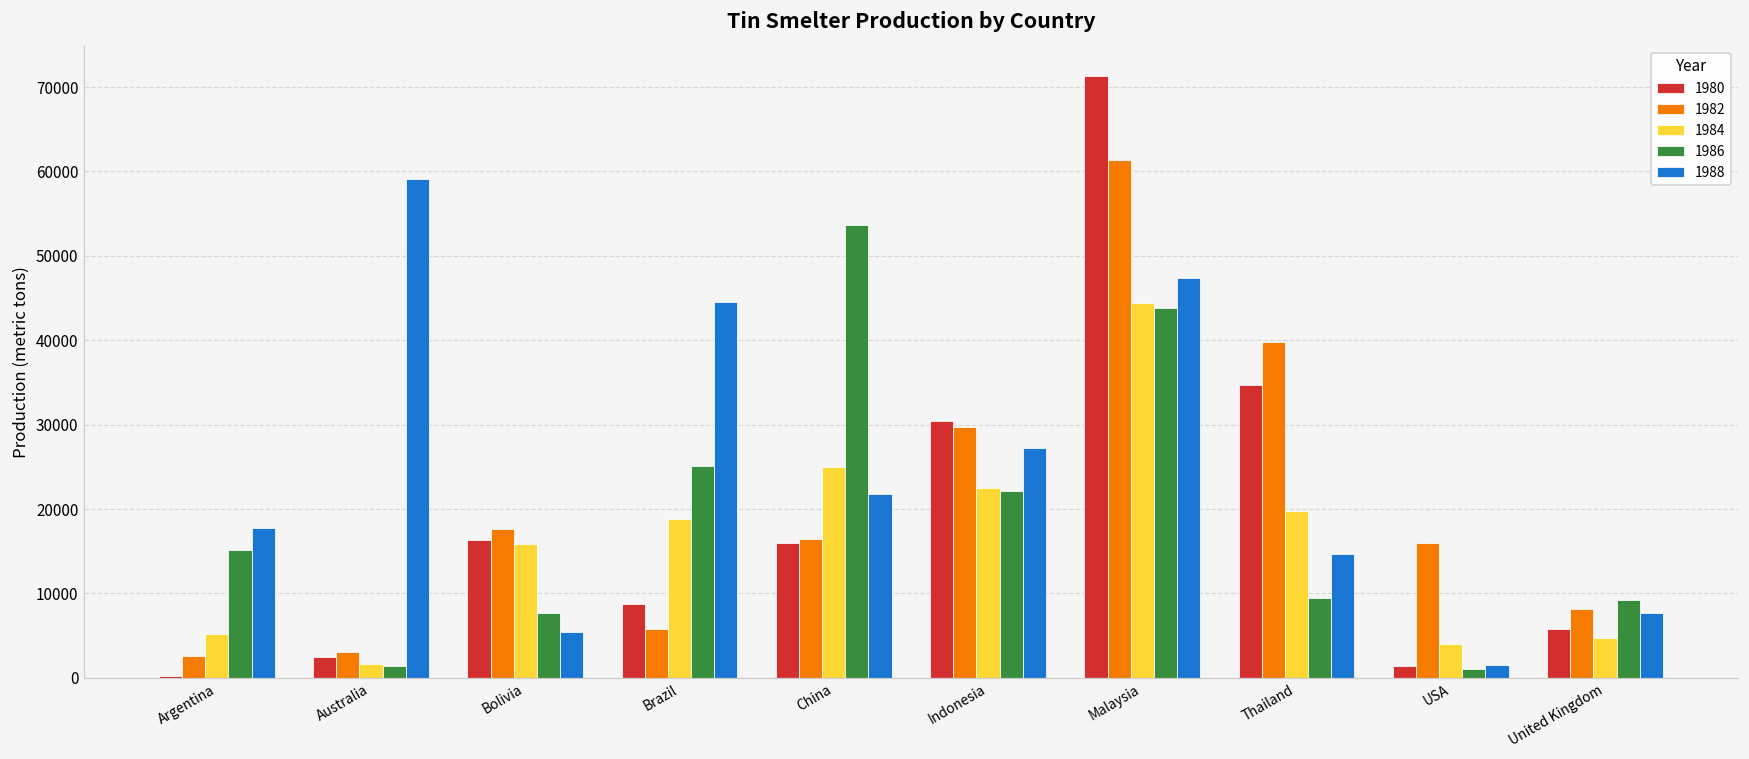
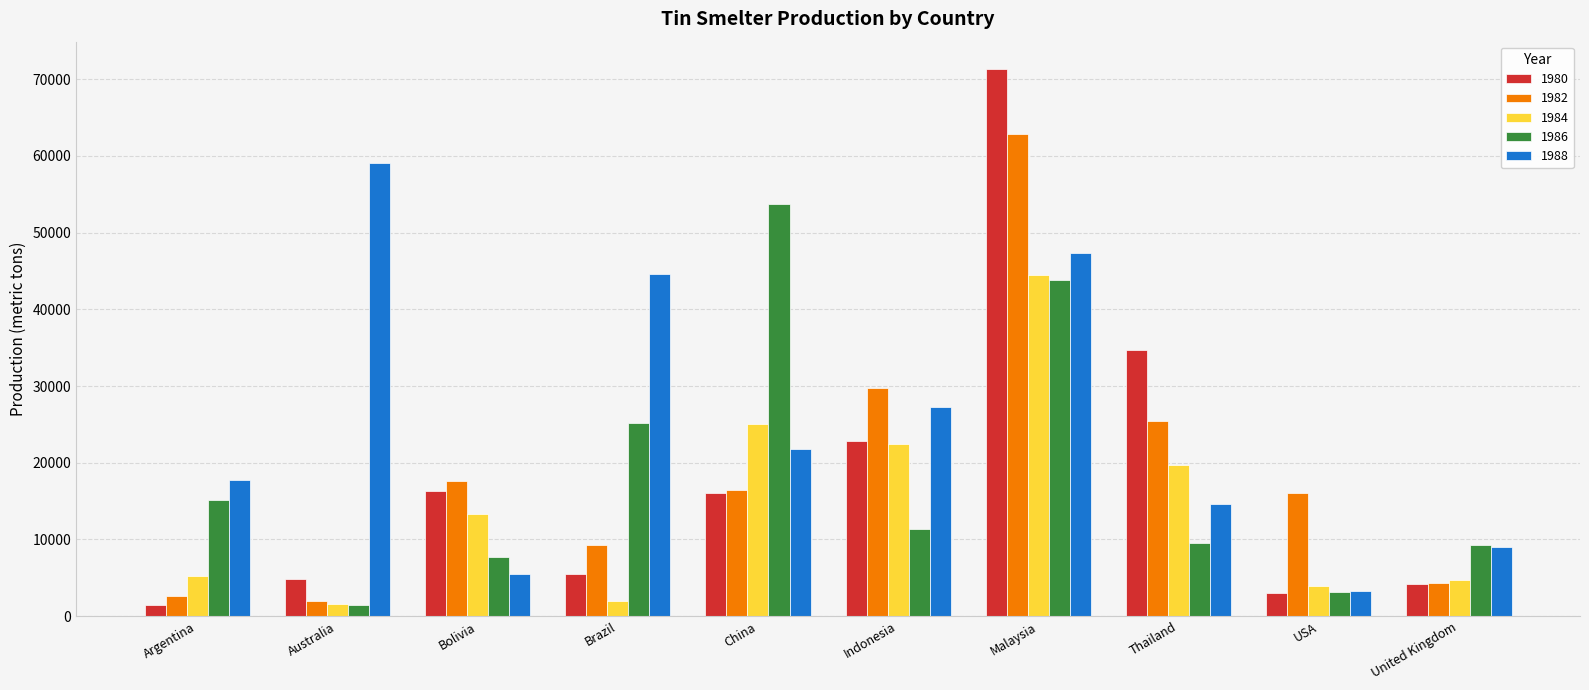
  {
    "1980": {
-     "Argentina": 0,
-     "Australia": 3000,
+     "Argentina": 2000,
+     "Australia": 5000,
      "Bolivia": 16000,
-     "Brazil": 9000,
+     "Brazil": 6000,
      "China": 16000,
-     "Indonesia": 30000,
+     "Indonesia": 23000,
      "Malaysia": 71000,
      "Thailand": 35000,
-     "USA": 1000,
-     "United Kingdom": 6000
+     "USA": 3000,
+     "United Kingdom": 4000
    },
    "1982": {
      "Argentina": 3000,
-     "Australia": 3000,
+     "Australia": 2000,
      "Bolivia": 18000,
-     "Brazil": 6000,
+     "Brazil": 9000,
      "China": 17000,
      "Indonesia": 30000,
-     "Malaysia": 61000,
-     "Thailand": 40000,
+     "Malaysia": 63000,
+     "Thailand": 25000,
      "USA": 16000,
-     "United Kingdom": 8000
+     "United Kingdom": 4000
    },
    "1984": {
      "Argentina": 5000,
      "Australia": 2000,
-     "Bolivia": 16000,
-     "Brazil": 19000,
+     "Bolivia": 13000,
+     "Brazil": 2000,
      "China": 25000,
      "Indonesia": 22000,
      "Malaysia": 44000,
      "Thailand": 20000,
      "USA": 4000,
      "United Kingdom": 5000
    },
    "1986": {
      "Argentina": 15000,
      "Australia": 1000,
      "Bolivia": 8000,
      "Brazil": 25000,
      "China": 54000,
-     "Indonesia": 22000,
+     "Indonesia": 11000,
      "Malaysia": 44000,
      "Thailand": 9000,
-     "USA": 1000,
+     "USA": 3000,
      "United Kingdom": 9000
    },
    "1988": {
      "Argentina": 18000,
      "Australia": 59000,
      "Bolivia": 5000,
      "Brazil": 45000,
      "China": 22000,
      "Indonesia": 27000,
      "Malaysia": 47000,
      "Thailand": 15000,
-     "USA": 1000,
-     "United Kingdom": 8000
+     "USA": 3000,
+     "United Kingdom": 9000
    }
  }
